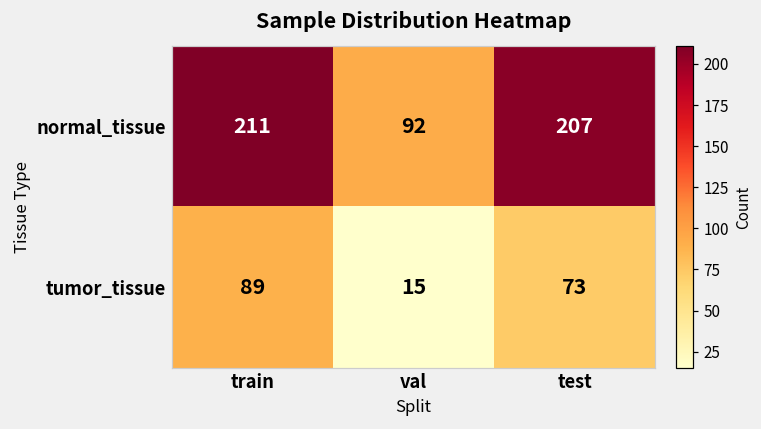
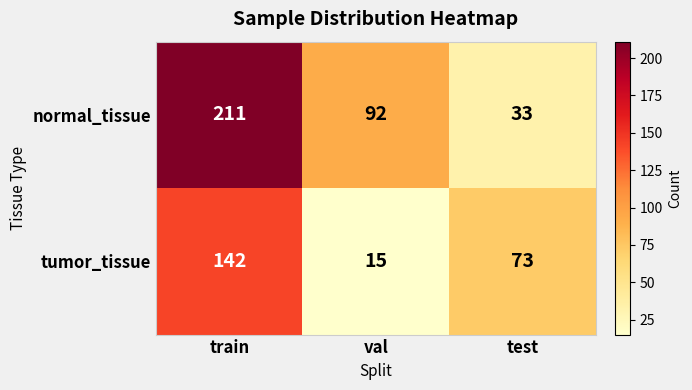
  {
    "normal_tissue": {
      "train": 211,
      "val": 92,
-     "test": 207
+     "test": 33
    },
    "tumor_tissue": {
-     "train": 89,
+     "train": 142,
      "val": 15,
      "test": 73
    }
  }
